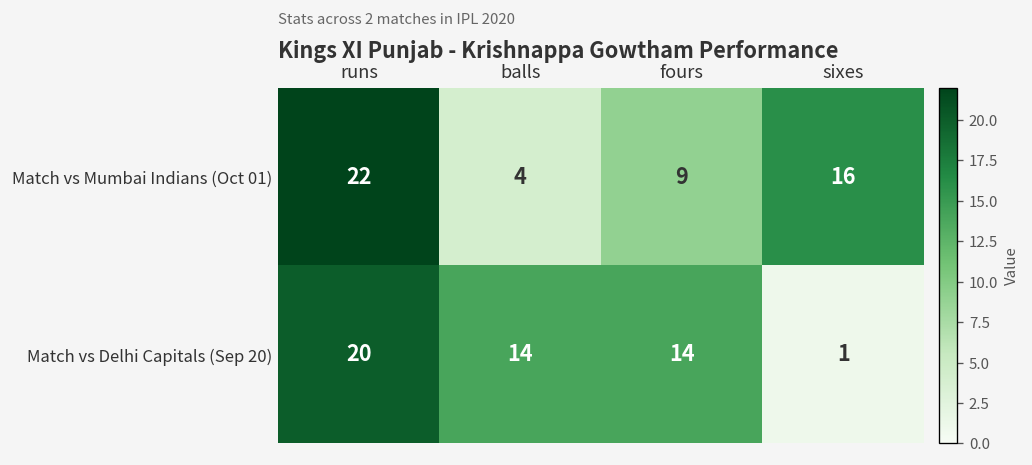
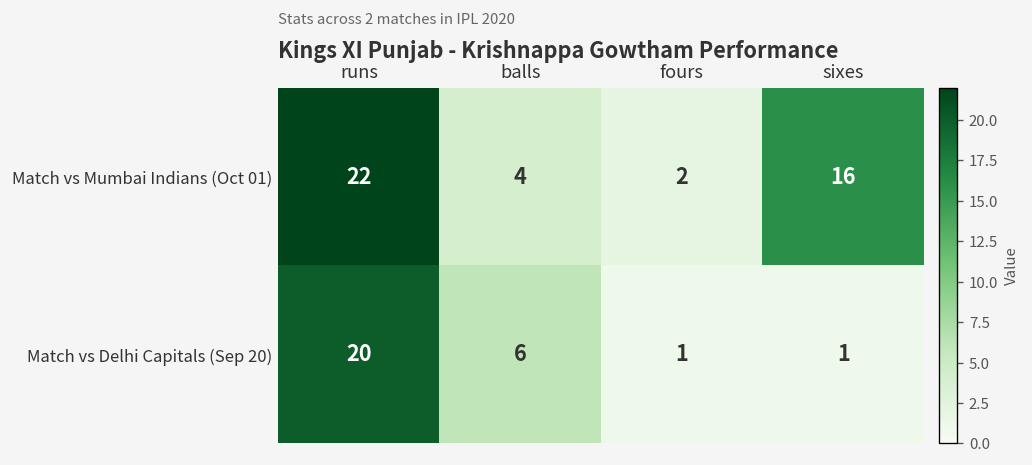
  {
    "Match vs Mumbai Indians (Oct 01)": {
      "runs": 22,
      "balls": 4,
-     "fours": 9,
+     "fours": 2,
      "sixes": 16
    },
    "Match vs Delhi Capitals (Sep 20)": {
      "runs": 20,
-     "balls": 14,
-     "fours": 14,
+     "balls": 6,
+     "fours": 1,
      "sixes": 1
    }
  }
